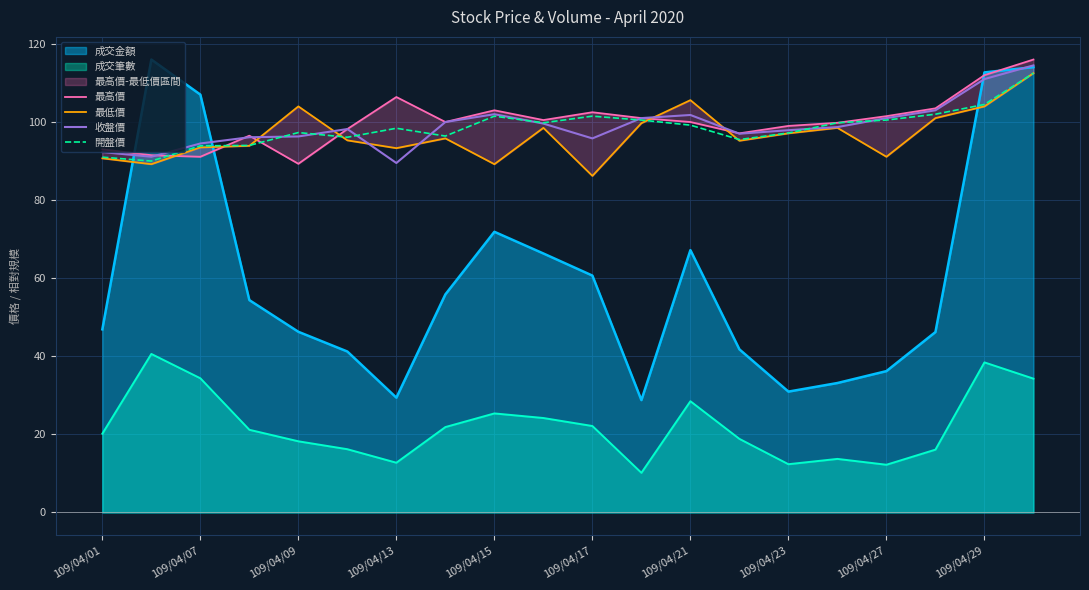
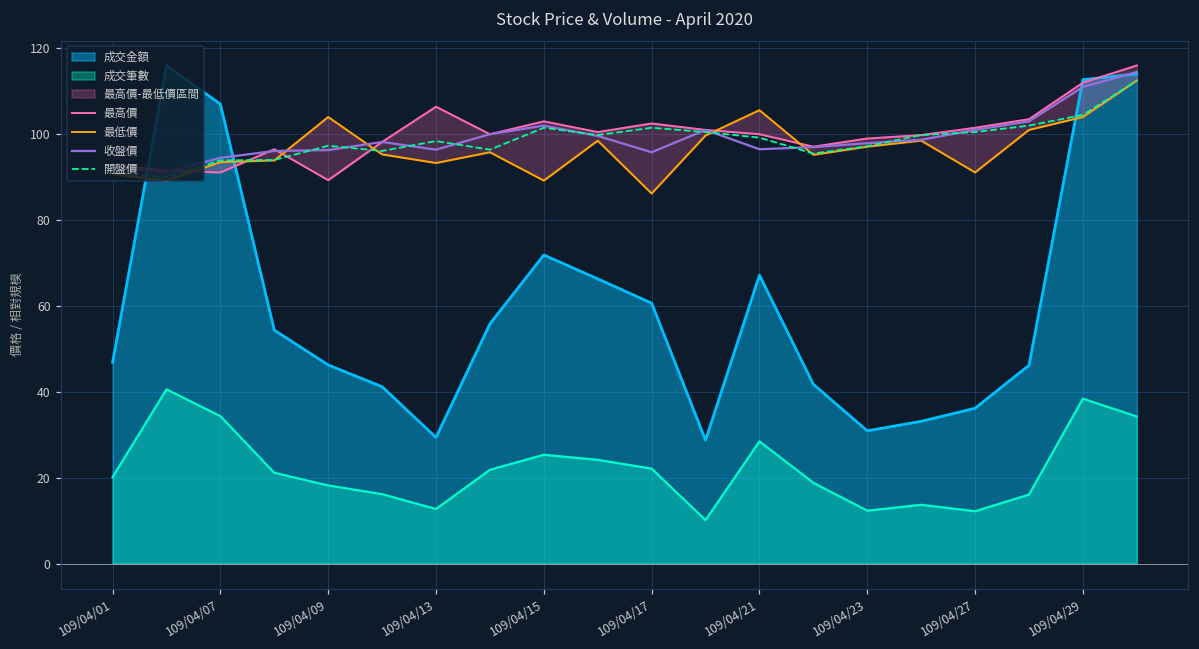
  {
    "最低價": {
      "109/04/13": 93,
      "109/04/15": 89,
      "109/04/17": 86,
      "109/04/27": 91
    },
    "收盤價": {
      "109/04/09": 96,
-     "109/04/13": 90,
+     "109/04/13": 96,
      "109/04/17": 96,
-     "109/04/21": 102,
+     "109/04/21": 97,
      "109/04/23": 98,
      "109/04/29": 111
    }
  }
